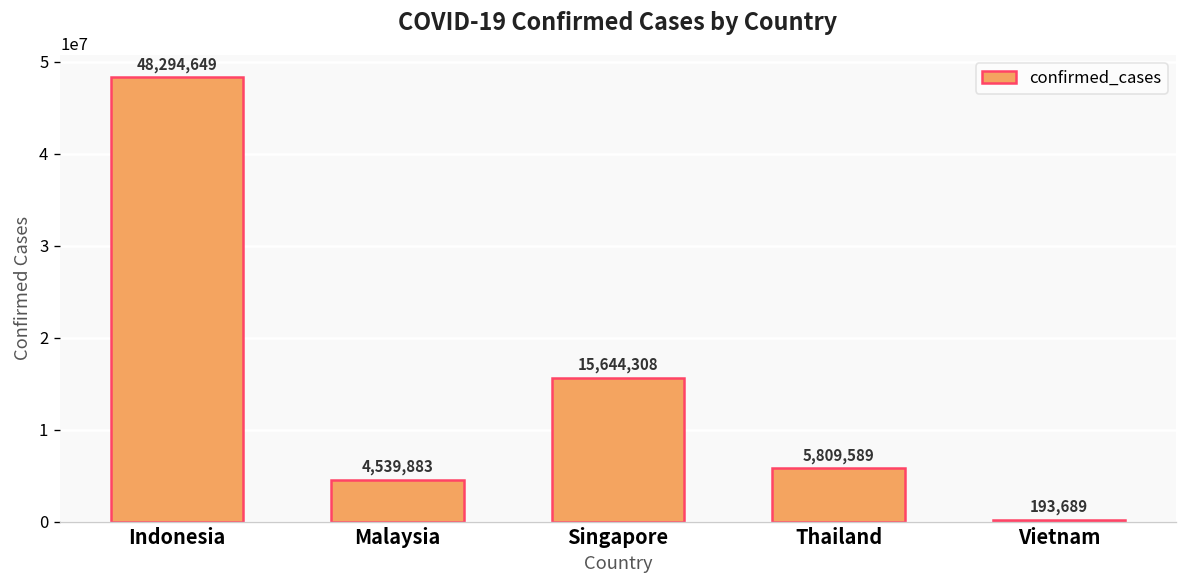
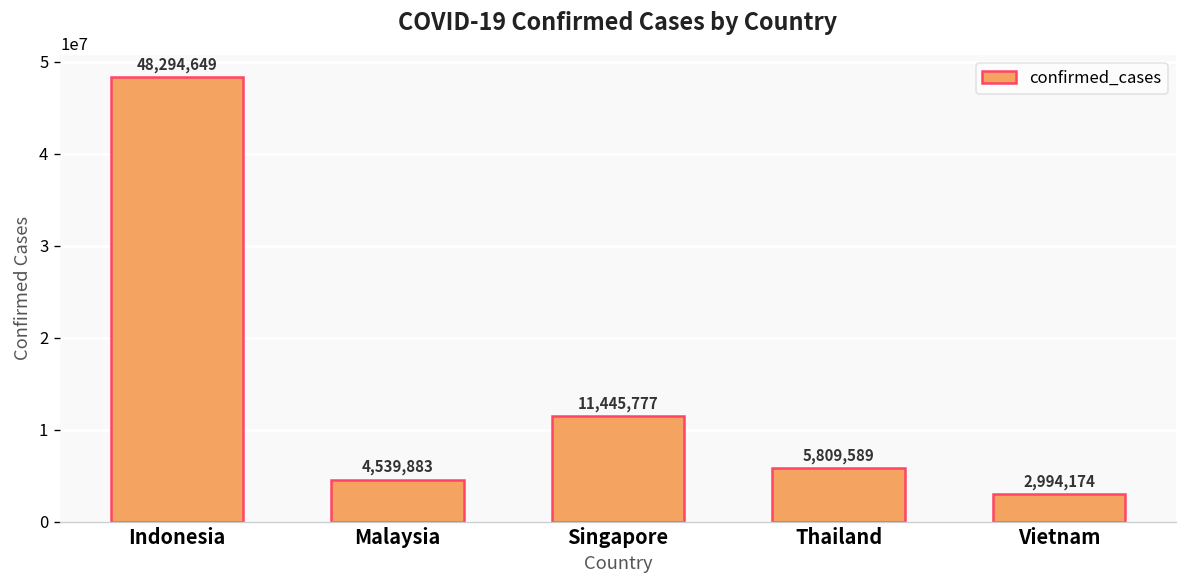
  {
    "Indonesia": "48,294,649",
    "Malaysia": "4,539,883",
-   "Singapore": "15,644,308",
+   "Singapore": "11,445,777",
    "Thailand": "5,809,589",
-   "Vietnam": "193,689"
+   "Vietnam": "2,994,174"
  }
